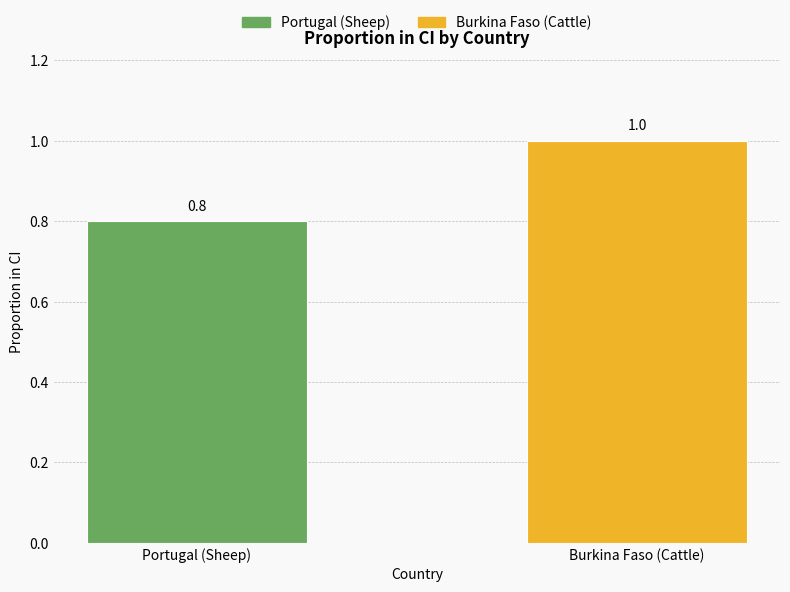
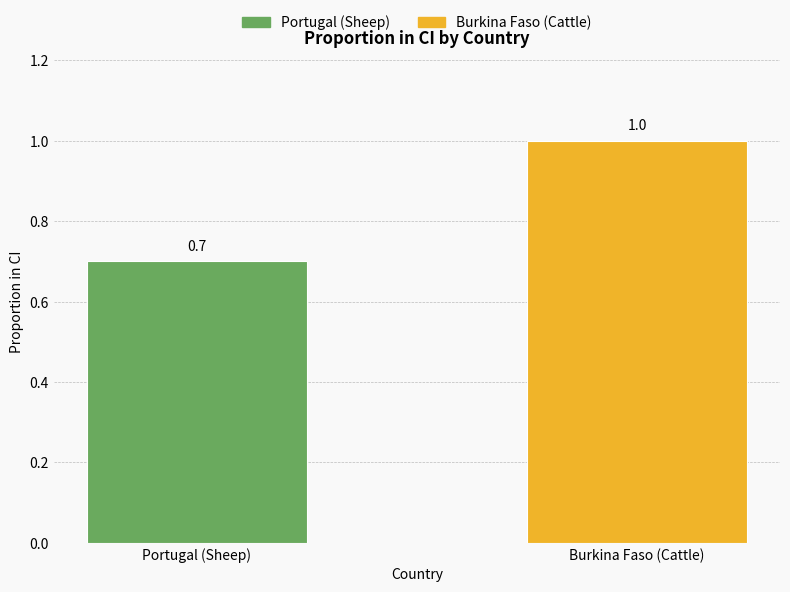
  {
-   "Portugal (Sheep)": 0.8,
+   "Portugal (Sheep)": 0.7,
    "Burkina Faso (Cattle)": 1.0
  }
